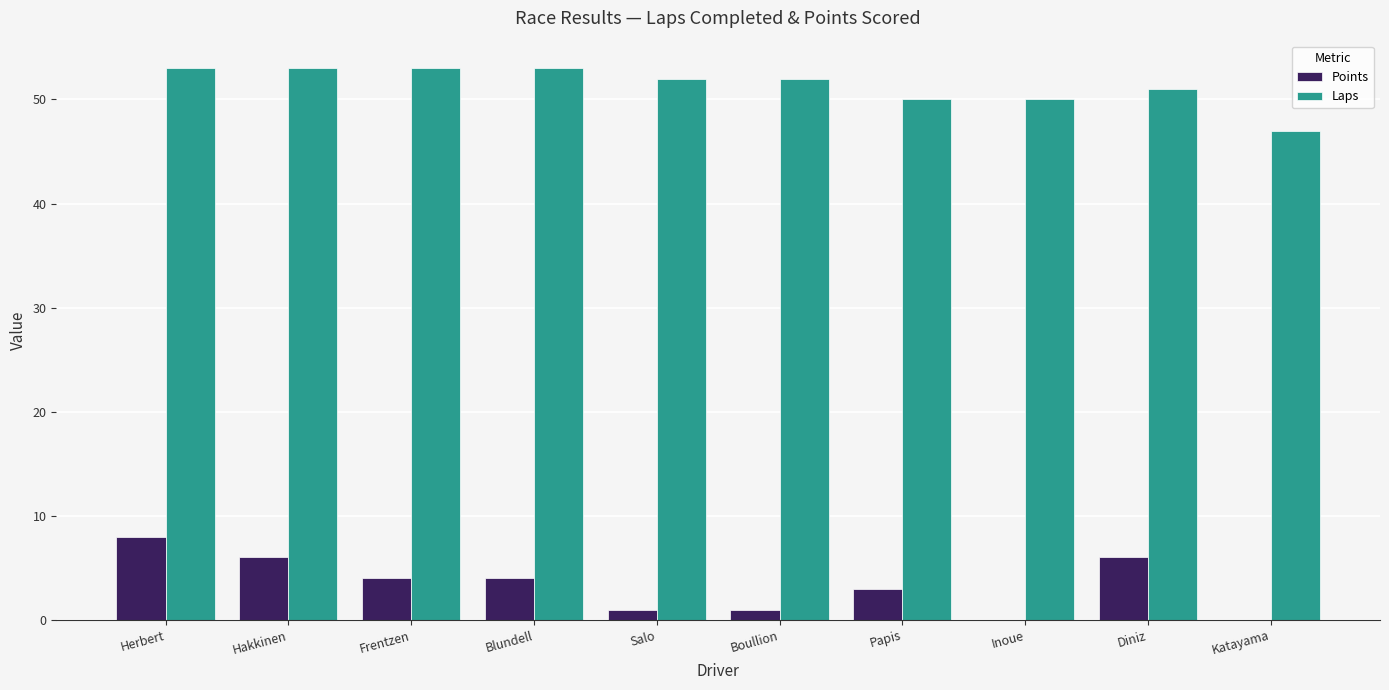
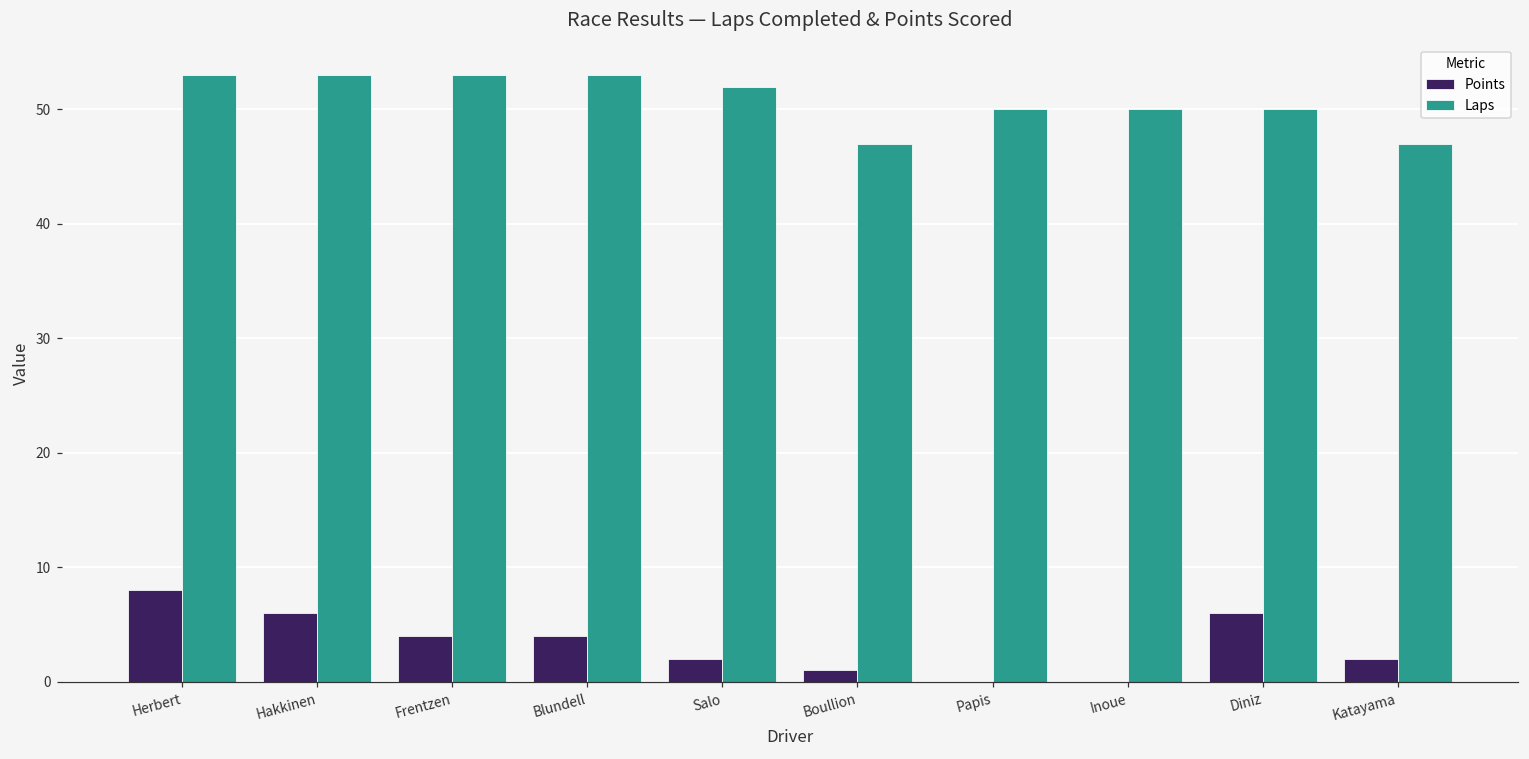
  {
    "Points": {
      "Herbert": 8,
      "Hakkinen": 6,
      "Frentzen": 4,
      "Blundell": 4,
-     "Salo": 1,
+     "Salo": 2,
      "Boullion": 1,
-     "Papis": 3,
+     "Papis": 0,
      "Inoue": 0,
      "Diniz": 6,
-     "Katayama": 0
+     "Katayama": 2
    },
    "Laps": {
      "Herbert": 53,
      "Hakkinen": 53,
      "Frentzen": 53,
      "Blundell": 53,
      "Salo": 52,
-     "Boullion": 52,
+     "Boullion": 47,
      "Papis": 50,
      "Inoue": 50,
-     "Diniz": 51,
+     "Diniz": 50,
      "Katayama": 47
    }
  }
